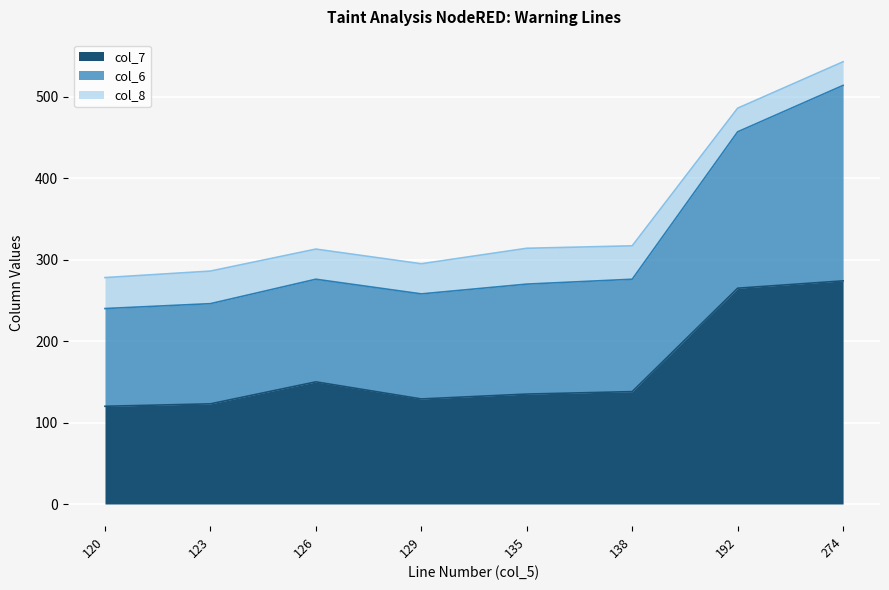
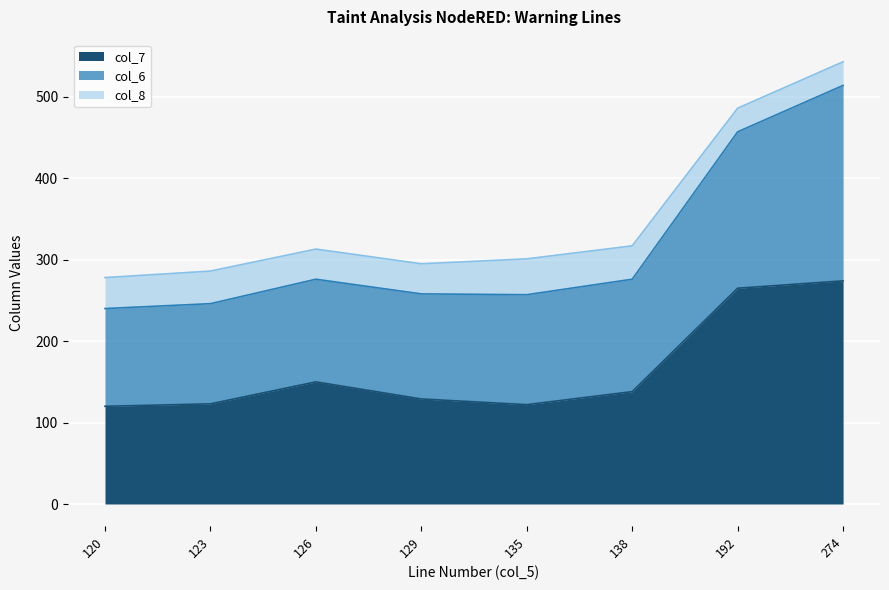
  {
    "col_7": {
      "120": 120,
      "123": 120,
      "126": 150,
      "129": 130,
-     "135": 140,
+     "135": 120,
      "138": 140,
      "192": 270,
      "274": 270
    },
    "col_6": {
      "120": 120,
      "123": 120,
      "126": 130,
      "129": 130,
      "135": 140,
      "138": 140,
      "192": 190,
      "274": 240
    },
    "col_8": {
      "120": 40,
      "123": 40,
      "126": 40,
      "129": 40,
      "135": 40,
      "138": 40,
      "192": 30,
      "274": 30
    }
  }
